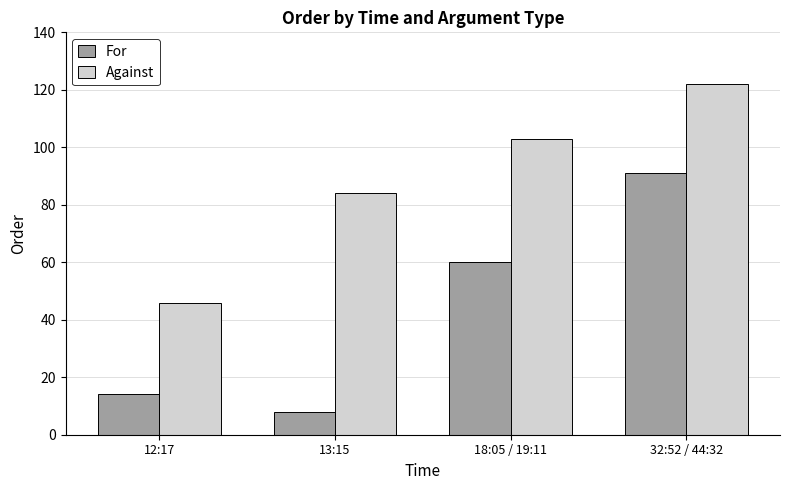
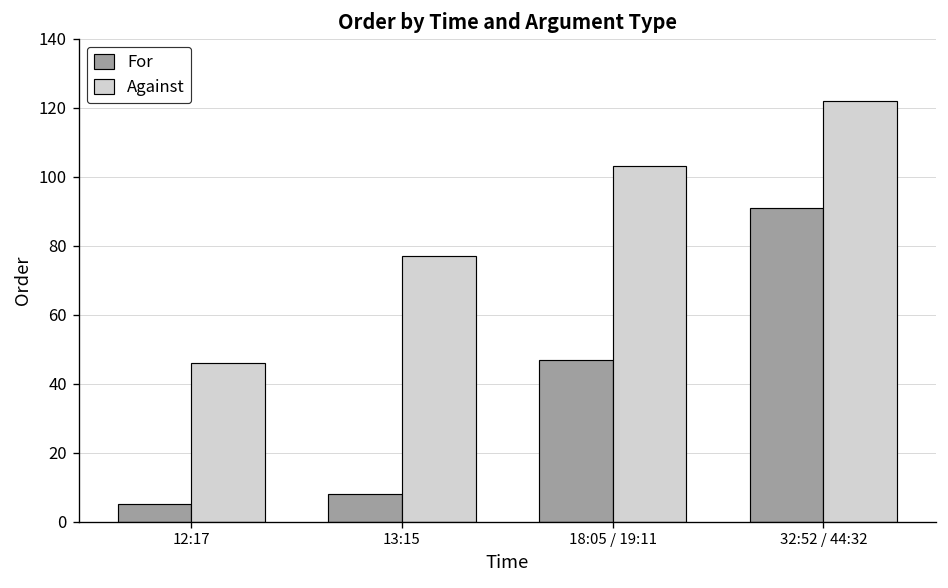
  {
    "For": {
-     "12:17": 14,
+     "12:17": 5,
      "13:15": 8,
-     "18:05 / 19:11": 60,
+     "18:05 / 19:11": 47,
      "32:52 / 44:32": 91
    },
    "Against": {
      "12:17": 46,
-     "13:15": 84,
+     "13:15": 77,
      "18:05 / 19:11": 103,
      "32:52 / 44:32": 122
    }
  }
